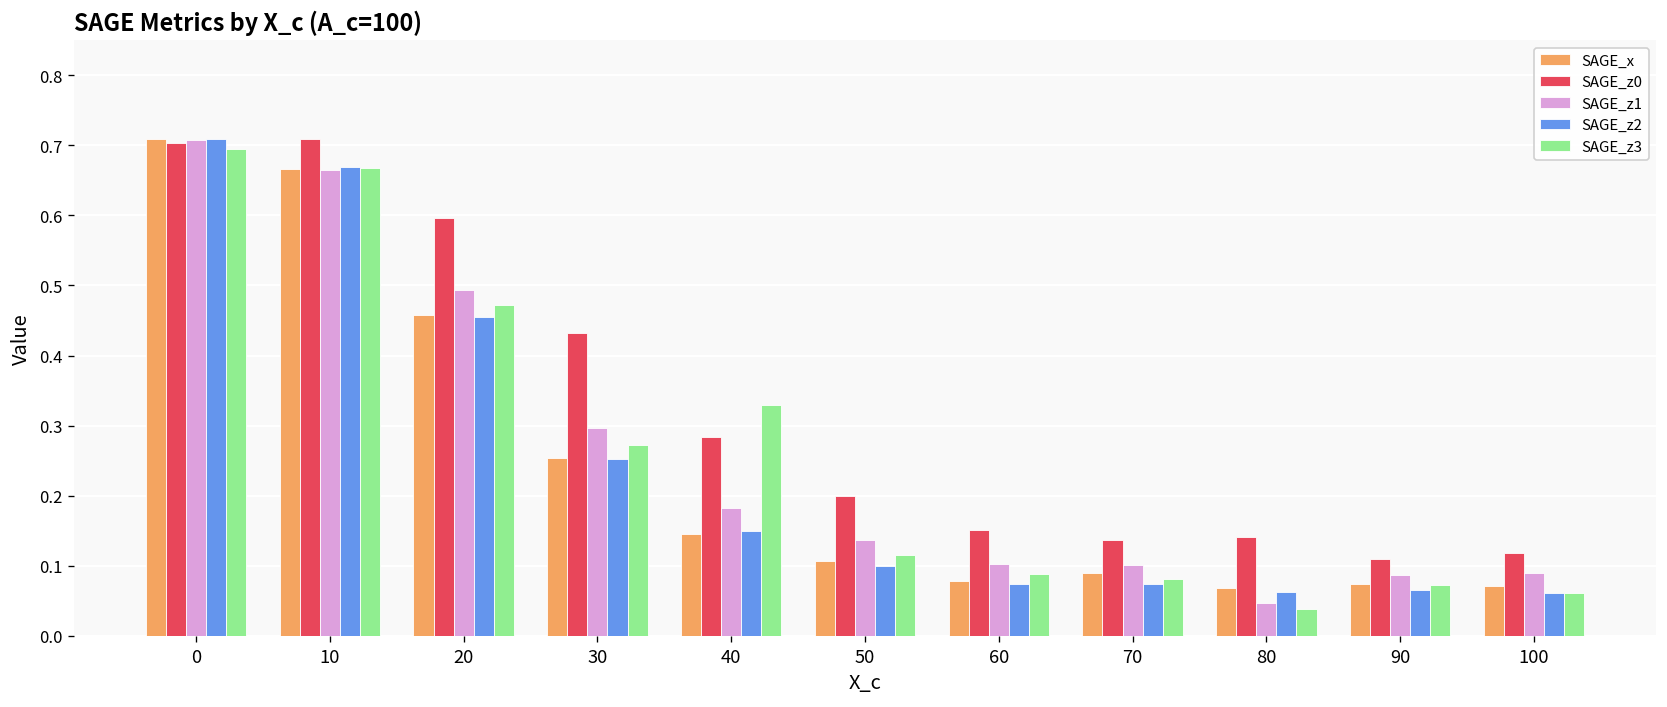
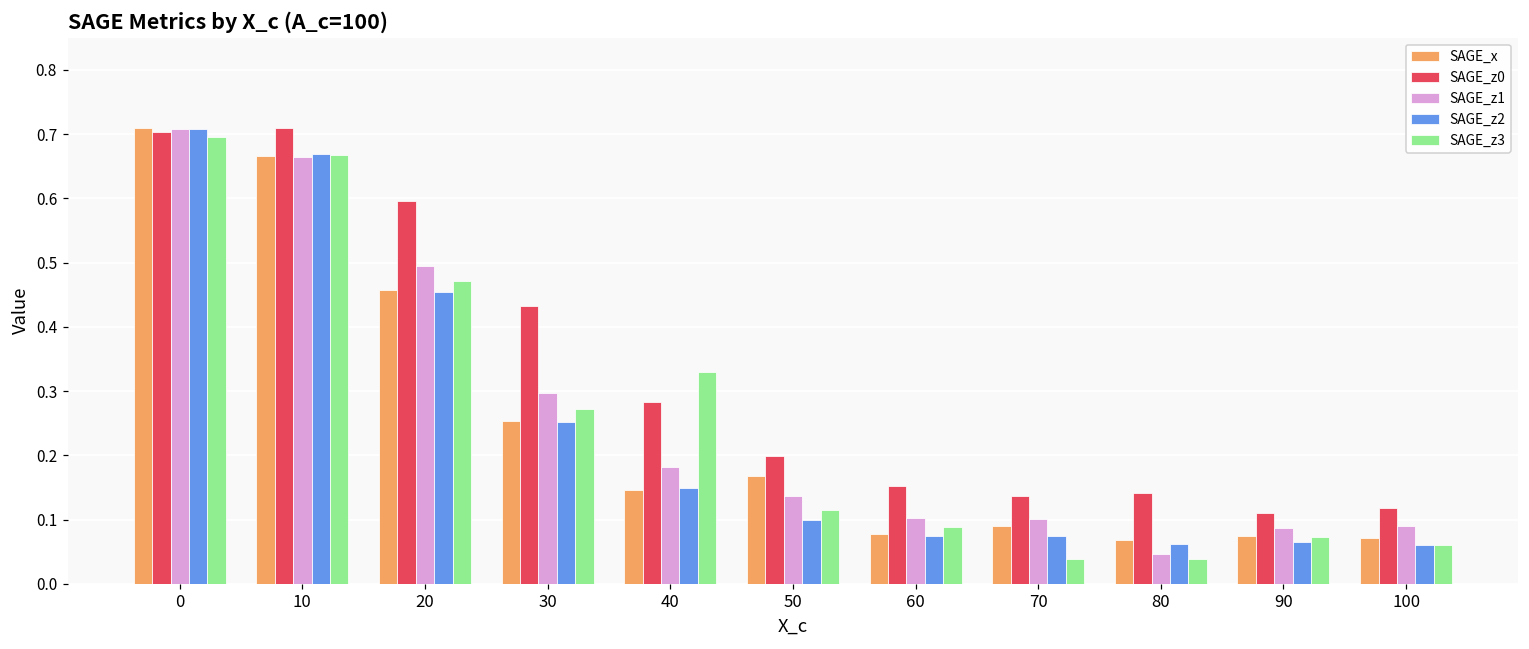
  {
    "SAGE_x": {
      "0": 0.71,
      "10": 0.67,
      "20": 0.46,
      "30": 0.25,
      "40": 0.15,
-     "50": 0.11,
+     "50": 0.17,
      "60": 0.08,
      "70": 0.09,
      "80": 0.07,
      "90": 0.07,
      "100": 0.07
    },
    "SAGE_z0": {
      "0": 0.70,
      "10": 0.71,
      "20": 0.60,
      "30": 0.43,
      "40": 0.28,
      "50": 0.20,
      "60": 0.15,
      "70": 0.14,
      "80": 0.14,
      "90": 0.11,
      "100": 0.12
    },
    "SAGE_z1": {
      "0": 0.71,
      "10": 0.66,
      "20": 0.49,
      "30": 0.30,
      "40": 0.18,
      "50": 0.14,
      "60": 0.10,
      "70": 0.10,
      "80": 0.05,
      "90": 0.09,
      "100": 0.09
    },
    "SAGE_z2": {
      "0": 0.71,
      "10": 0.67,
      "20": 0.45,
      "30": 0.25,
      "40": 0.15,
      "50": 0.10,
      "60": 0.07,
      "70": 0.07,
      "80": 0.06,
      "90": 0.07,
      "100": 0.06
    },
    "SAGE_z3": {
      "0": 0.69,
      "10": 0.67,
      "20": 0.47,
      "30": 0.27,
      "40": 0.33,
      "50": 0.12,
      "60": 0.09,
-     "70": 0.08,
+     "70": 0.04,
      "80": 0.04,
      "90": 0.07,
      "100": 0.06
    }
  }
